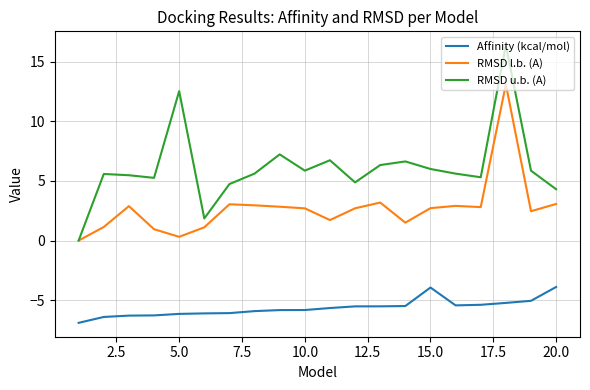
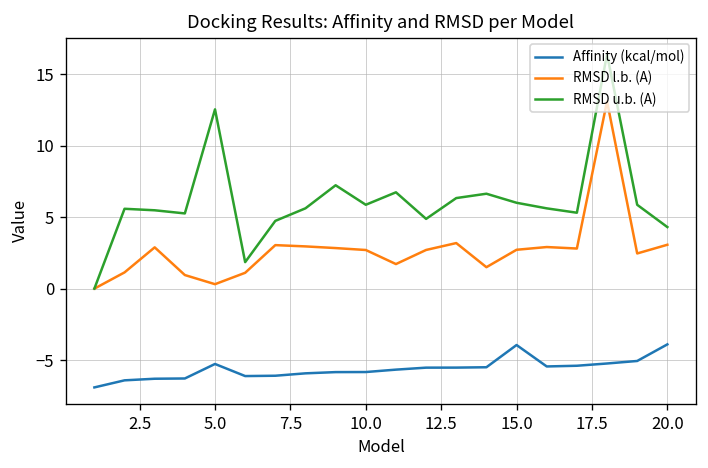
  {
    "Affinity (kcal/mol)": {
-     "5.0": -6.2,
+     "5.0": -5.3,
      "10.0": -5.8,
      "15.0": -3.9,
      "20.0": -3.9
    },
    "RMSD l.b. (A)": {
      "5.0": 0.3,
      "10.0": 2.7,
      "15.0": 2.7,
      "20.0": 3.1
    },
    "RMSD u.b. (A)": {
      "5.0": 12.5,
      "10.0": 5.9,
      "15.0": 6.0,
      "20.0": 4.3
    }
  }
